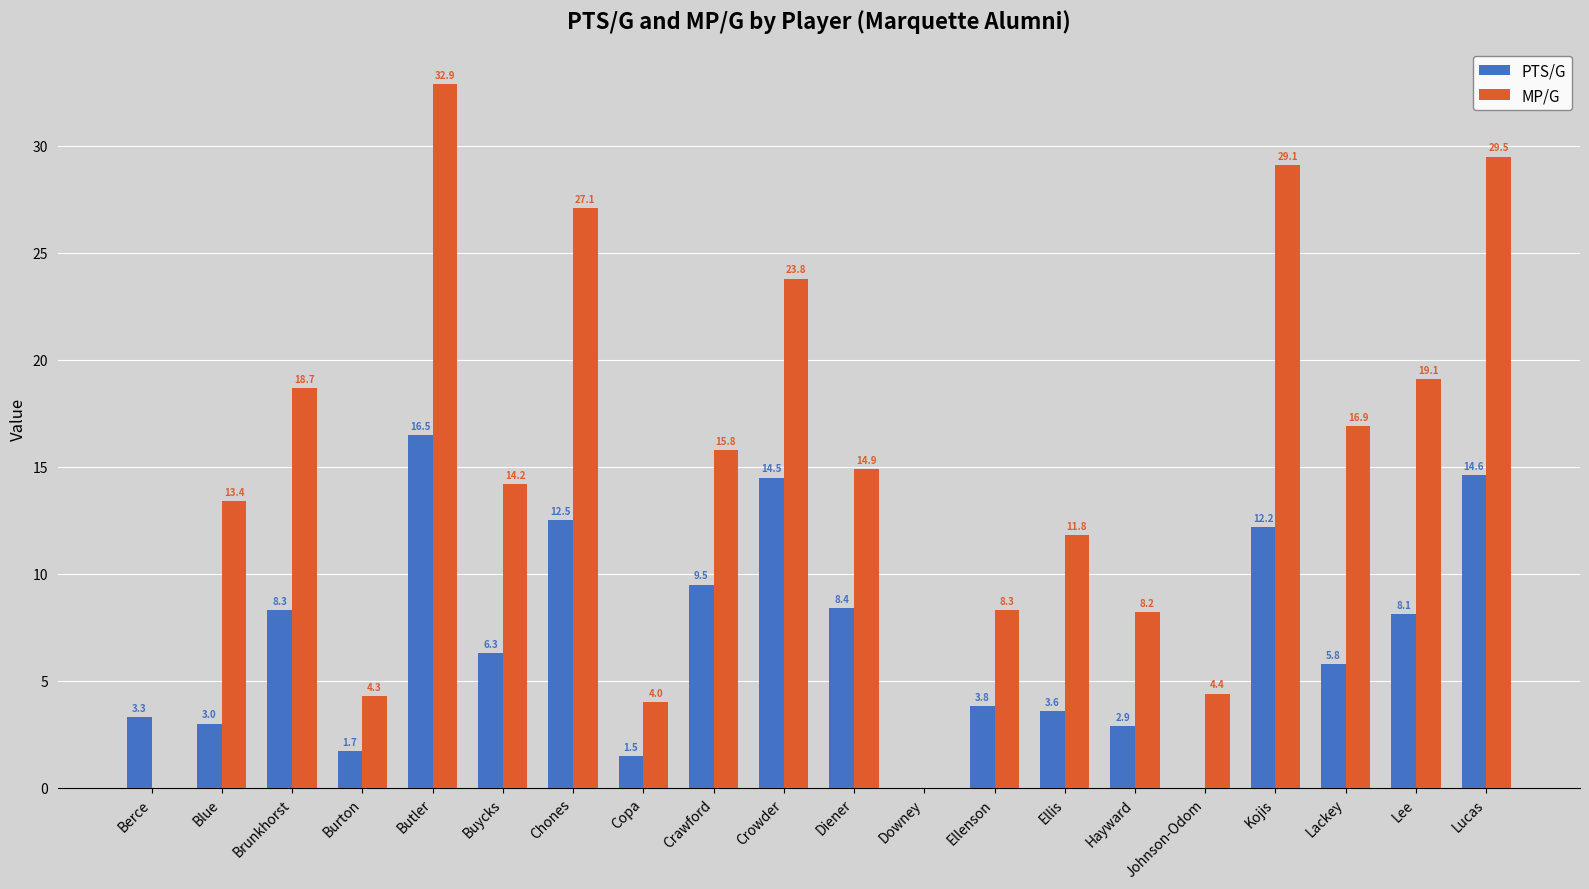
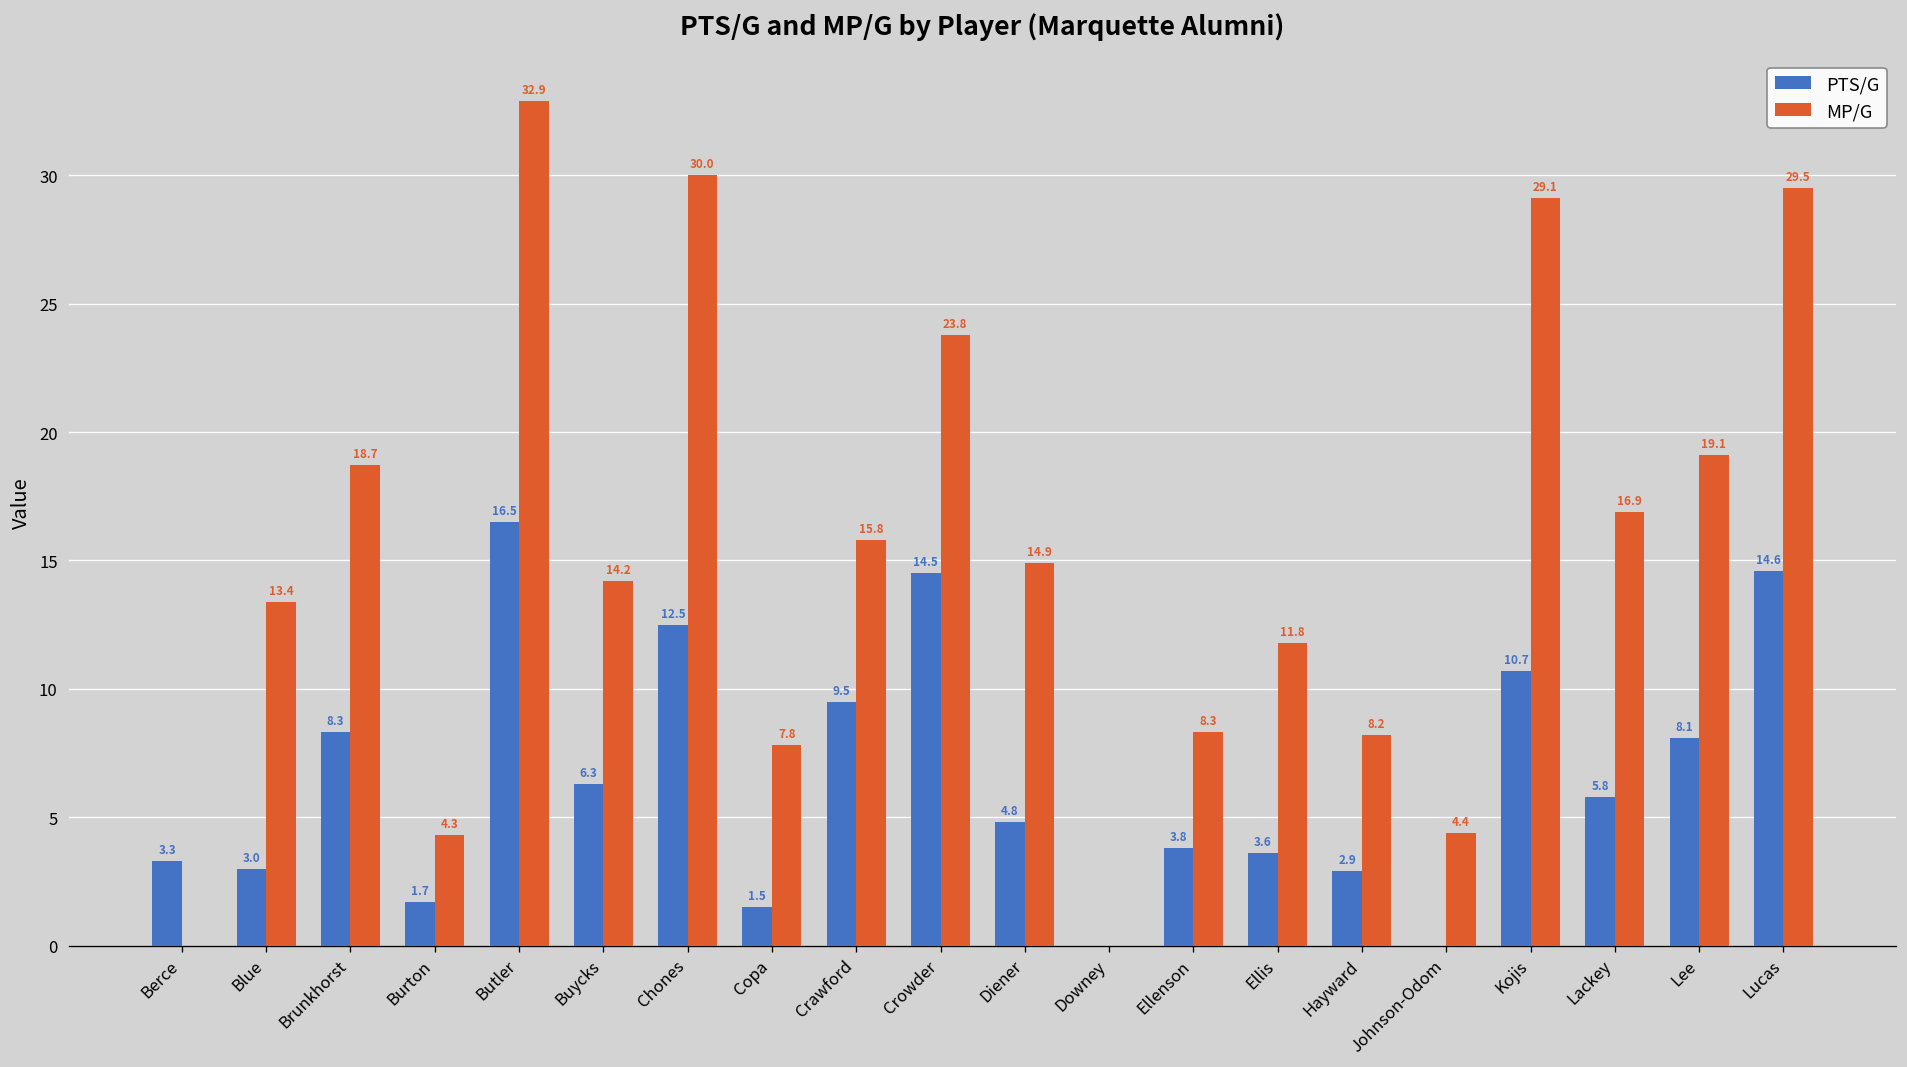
  {
    "PTS/G": {
      "Berce": 3.3,
      "Blue": 3.0,
      "Brunkhorst": 8.3,
      "Burton": 1.7,
      "Butler": 16.5,
      "Buycks": 6.3,
      "Chones": 12.5,
      "Copa": 1.5,
      "Crawford": 9.5,
      "Crowder": 14.5,
-     "Diener": 8.4,
+     "Diener": 4.8,
      "Ellenson": 3.8,
      "Ellis": 3.6,
      "Hayward": 2.9,
-     "Kojis": 12.2,
+     "Kojis": 10.7,
      "Lackey": 5.8,
      "Lee": 8.1,
      "Lucas": 14.6
    },
    "MP/G": {
      "Blue": 13.4,
      "Brunkhorst": 18.7,
      "Burton": 4.3,
      "Butler": 32.9,
      "Buycks": 14.2,
-     "Chones": 27.1,
-     "Copa": 4.0,
+     "Chones": 30.0,
+     "Copa": 7.8,
      "Crawford": 15.8,
      "Crowder": 23.8,
      "Diener": 14.9,
      "Ellenson": 8.3,
      "Ellis": 11.8,
      "Hayward": 8.2,
      "Johnson-Odom": 4.4,
      "Kojis": 29.1,
      "Lackey": 16.9,
      "Lee": 19.1,
      "Lucas": 29.5
    }
  }
